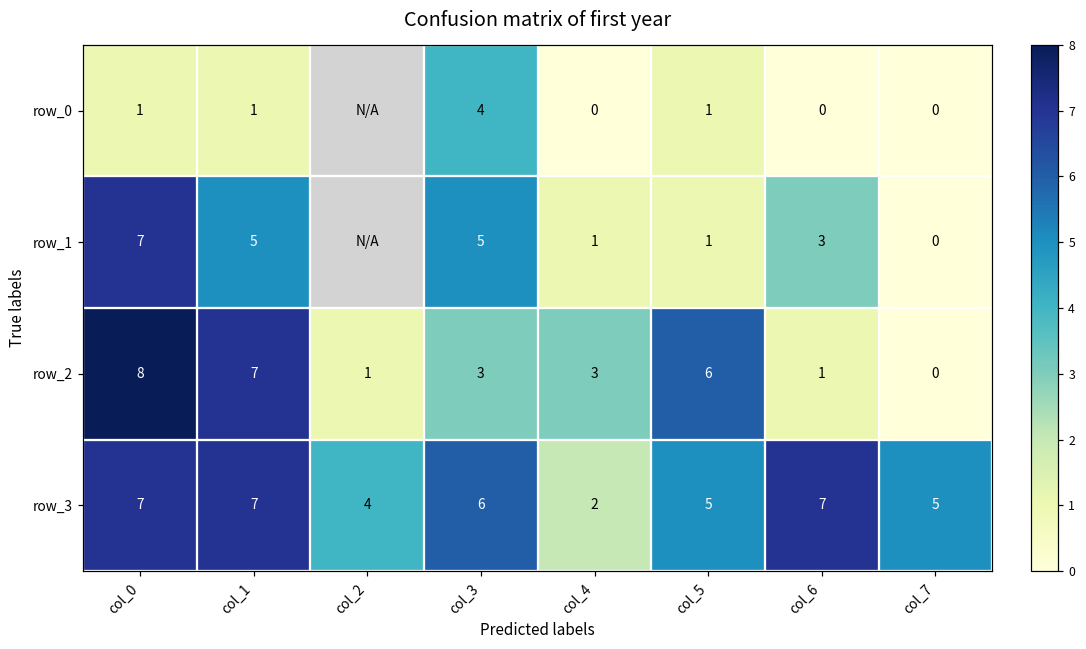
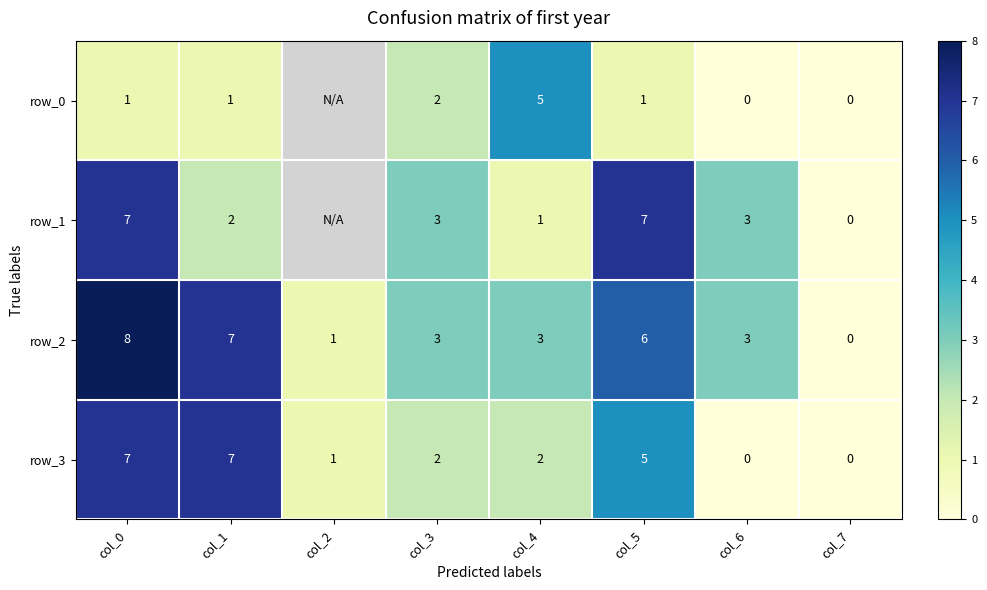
  {
    "row_0": {
      "col_0": 1,
      "col_1": 1,
-     "col_3": 4,
-     "col_4": 0,
+     "col_3": 2,
+     "col_4": 5,
      "col_5": 1,
      "col_6": 0,
      "col_7": 0
    },
    "row_1": {
      "col_0": 7,
-     "col_1": 5,
-     "col_3": 5,
+     "col_1": 2,
+     "col_3": 3,
      "col_4": 1,
-     "col_5": 1,
+     "col_5": 7,
      "col_6": 3,
      "col_7": 0
    },
    "row_2": {
      "col_0": 8,
      "col_1": 7,
      "col_2": 1,
      "col_3": 3,
      "col_4": 3,
      "col_5": 6,
-     "col_6": 1,
+     "col_6": 3,
      "col_7": 0
    },
    "row_3": {
      "col_0": 7,
      "col_1": 7,
-     "col_2": 4,
-     "col_3": 6,
+     "col_2": 1,
+     "col_3": 2,
      "col_4": 2,
      "col_5": 5,
-     "col_6": 7,
-     "col_7": 5
+     "col_6": 0,
+     "col_7": 0
    }
  }
